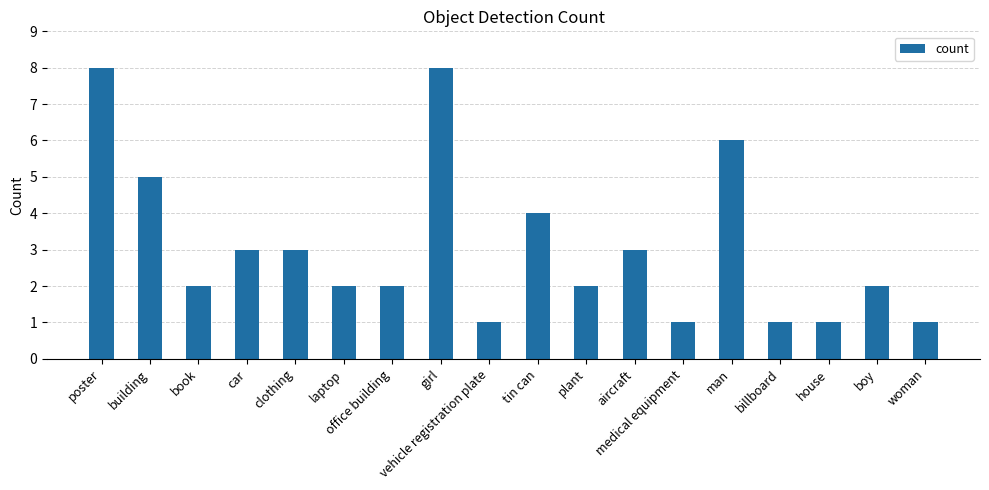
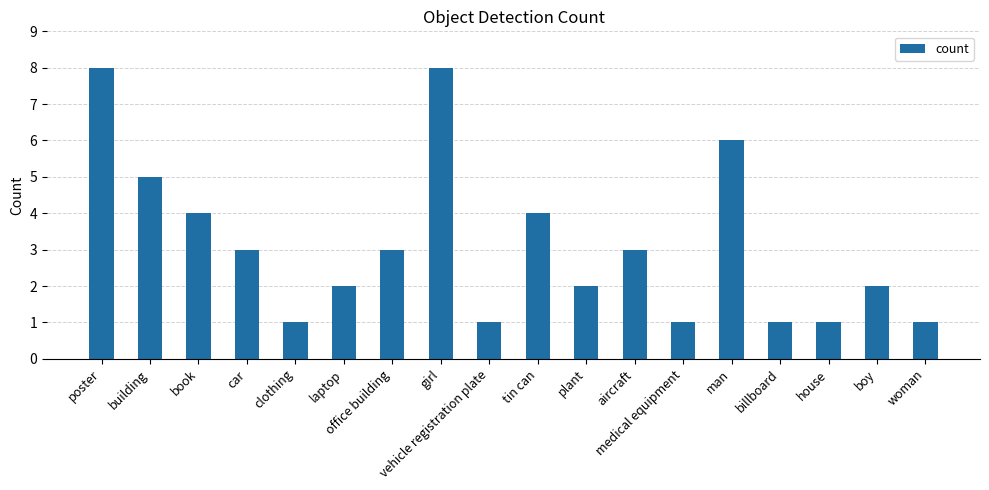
  {
    "poster": 8,
    "building": 5,
-   "book": 2,
+   "book": 4,
    "car": 3,
-   "clothing": 3,
+   "clothing": 1,
    "laptop": 2,
-   "office building": 2,
+   "office building": 3,
    "girl": 8,
    "vehicle registration plate": 1,
    "tin can": 4,
    "plant": 2,
    "aircraft": 3,
    "medical equipment": 1,
    "man": 6,
    "billboard": 1,
    "house": 1,
    "boy": 2,
    "woman": 1
  }
